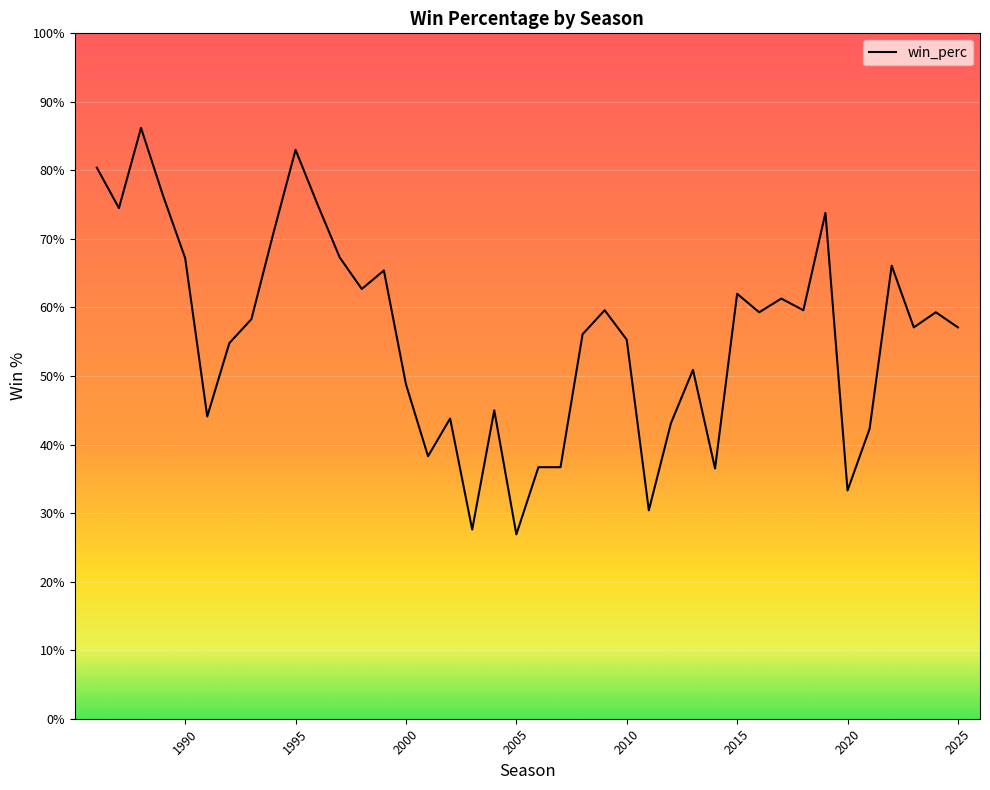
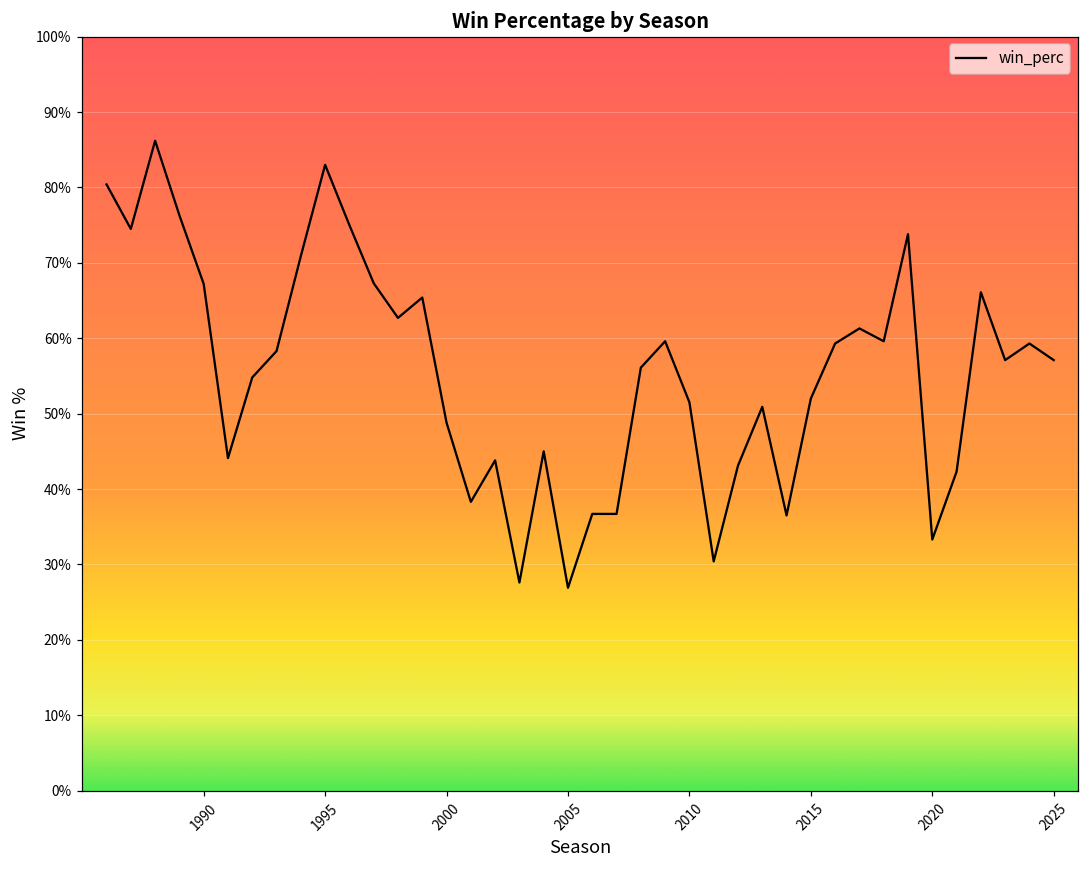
  {
    "1990": "67%",
    "1995": "83%",
    "2000": "49%",
    "2005": "27%",
-   "2010": "55%",
-   "2015": "62%",
+   "2010": "52%",
+   "2015": "52%",
    "2020": "33%",
    "2025": "57%"
  }
